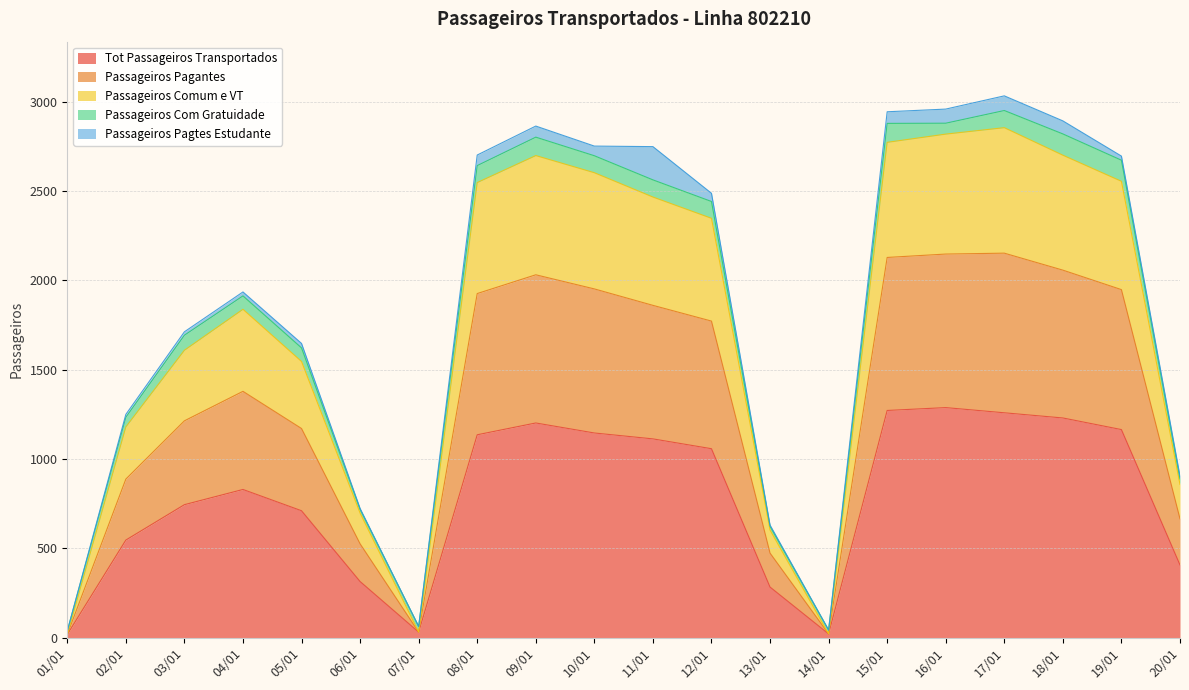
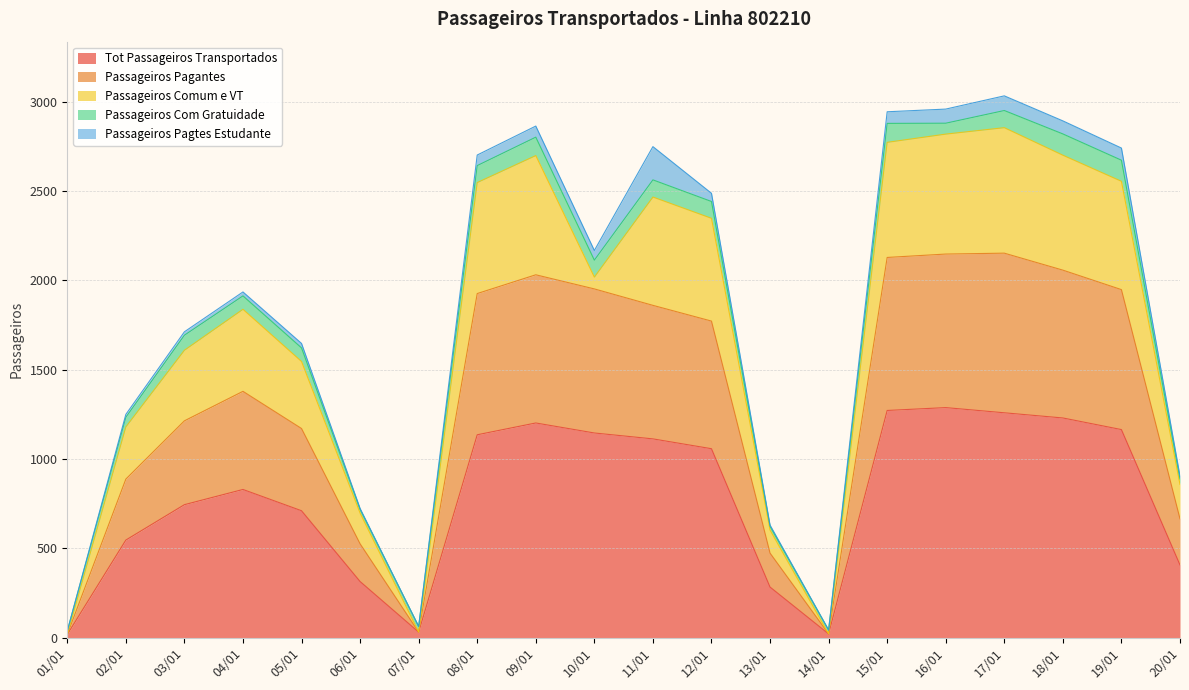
  {
    "Passageiros Comum e VT": {
      "02/01": 290,
      "03/01": 400,
      "04/01": 460,
      "05/01": 380,
      "06/01": 170,
      "08/01": 620,
      "09/01": 670,
-     "10/01": 650,
+     "10/01": 70,
      "11/01": 610,
      "12/01": 580,
      "13/01": 130,
      "15/01": 640,
      "16/01": 670,
      "17/01": 700,
      "18/01": 640,
      "19/01": 610,
      "20/01": 190
    },
    "Passageiros Com Gratuidade": {
      "02/01": 50,
      "03/01": 80,
      "04/01": 80,
      "05/01": 80,
      "08/01": 100,
      "09/01": 100,
      "10/01": 100,
      "11/01": 100,
      "12/01": 90,
      "15/01": 110,
      "16/01": 60,
      "17/01": 100,
      "18/01": 120,
      "19/01": 120,
      "20/01": 30
    },
    "Passageiros Pagtes Estudante": {
      "02/01": 20,
      "03/01": 20,
      "04/01": 20,
      "05/01": 30,
      "08/01": 60,
      "09/01": 60,
      "10/01": 50,
      "11/01": 190,
      "12/01": 50,
      "15/01": 70,
      "16/01": 80,
      "17/01": 80,
      "18/01": 70,
-     "19/01": 20,
+     "19/01": 70,
      "20/01": 20
    }
  }
